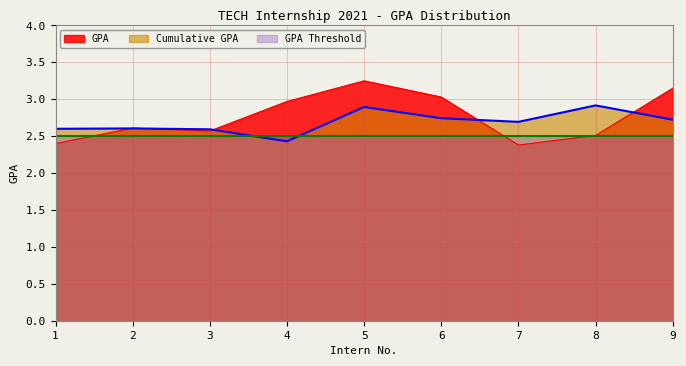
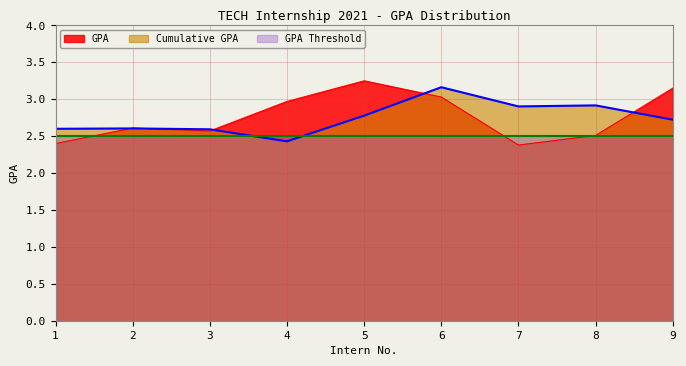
  {
    "GPA": {
      "1": 2.4,
      "4": 3.0,
      "5": 3.3,
      "6": 3.0,
      "7": 2.4,
      "9": 3.2
    },
    "Cumulative GPA": {
      "1": 2.6,
      "4": 2.4,
-     "5": 2.9,
-     "6": 2.7,
-     "7": 2.7,
+     "5": 2.8,
+     "6": 3.2,
+     "7": 2.9,
      "8": 2.9,
      "9": 2.7
    },
    "GPA Threshold": {
      "1": 2.5,
      "2": 2.5,
      "3": 2.5,
      "4": 2.5,
      "5": 2.5,
      "6": 2.5,
      "7": 2.5,
      "9": 2.5
    }
  }
